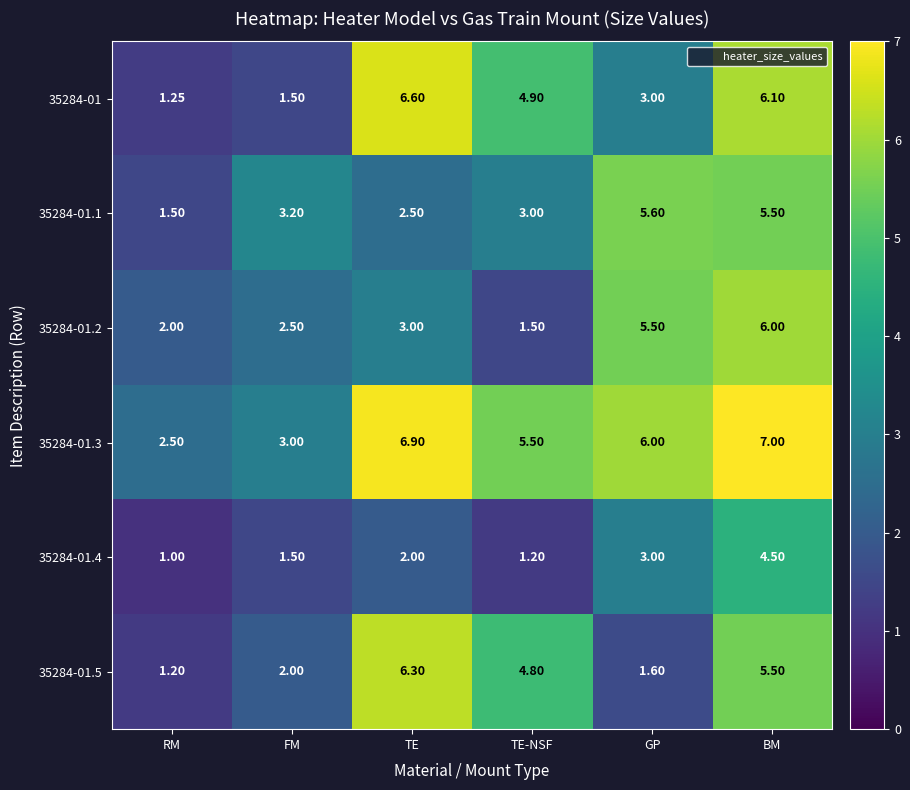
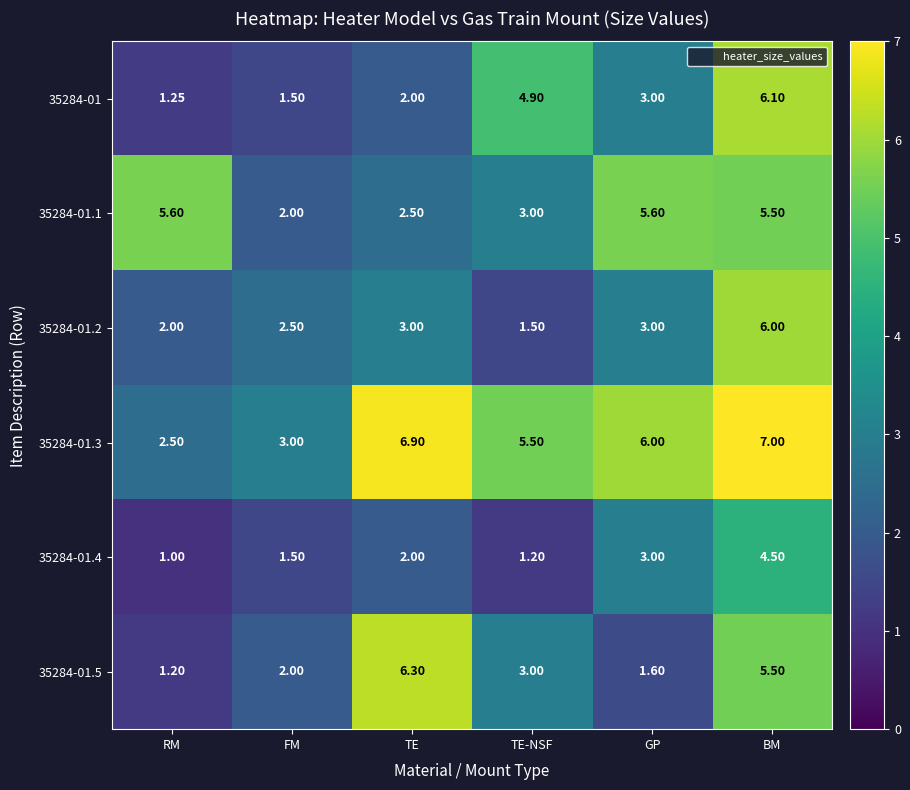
  {
    "35284-01": {
      "RM": 1.25,
      "FM": 1.50,
-     "TE": 6.60,
+     "TE": 2.00,
      "TE-NSF": 4.90,
      "GP": 3.00,
      "BM": 6.10
    },
    "35284-01.1": {
-     "RM": 1.50,
-     "FM": 3.20,
+     "RM": 5.60,
+     "FM": 2.00,
      "TE": 2.50,
      "TE-NSF": 3.00,
      "GP": 5.60,
      "BM": 5.50
    },
    "35284-01.2": {
      "RM": 2.00,
      "FM": 2.50,
      "TE": 3.00,
      "TE-NSF": 1.50,
-     "GP": 5.50,
+     "GP": 3.00,
      "BM": 6.00
    },
    "35284-01.3": {
      "RM": 2.50,
      "FM": 3.00,
      "TE": 6.90,
      "TE-NSF": 5.50,
      "GP": 6.00,
      "BM": 7.00
    },
    "35284-01.4": {
      "RM": 1.00,
      "FM": 1.50,
      "TE": 2.00,
      "TE-NSF": 1.20,
      "GP": 3.00,
      "BM": 4.50
    },
    "35284-01.5": {
      "RM": 1.20,
      "FM": 2.00,
      "TE": 6.30,
-     "TE-NSF": 4.80,
+     "TE-NSF": 3.00,
      "GP": 1.60,
      "BM": 5.50
    }
  }
